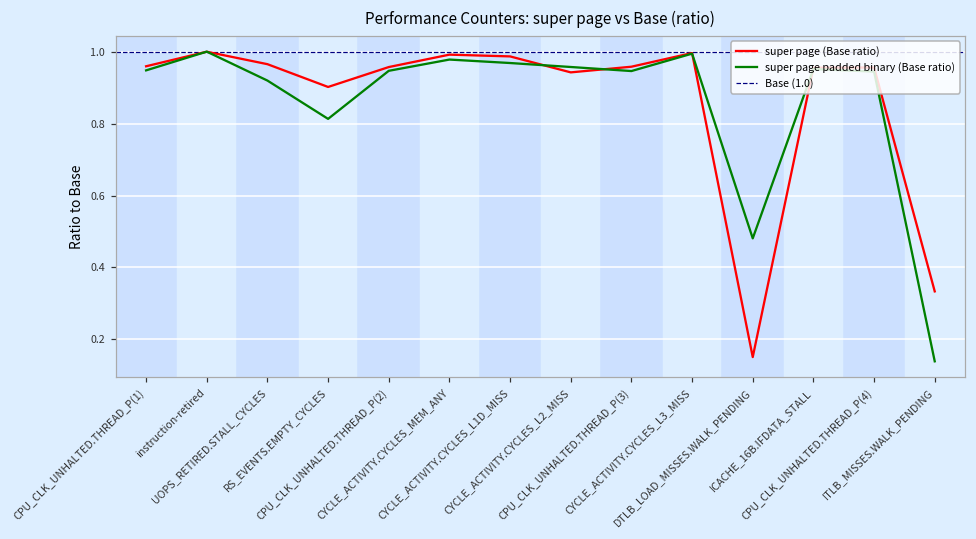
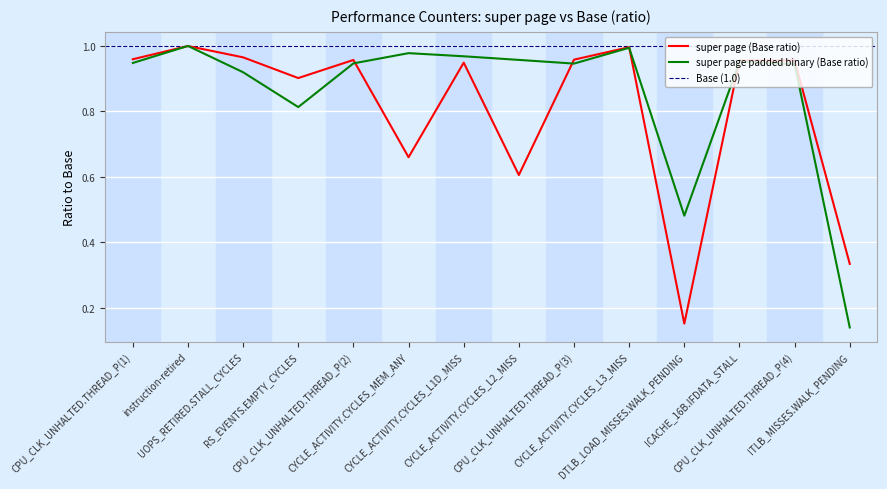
  {
    "super page (Base ratio)": {
      "CPU_CLK_UNHALTED.THREAD_P(1)": 0.96,
      "UOPS_RETIRED.STALL_CYCLES": 0.97,
      "RS_EVENTS.EMPTY_CYCLES": 0.90,
      "CPU_CLK_UNHALTED.THREAD_P(2)": 0.96,
-     "CYCLE_ACTIVITY.CYCLES_MEM_ANY": 0.99,
-     "CYCLE_ACTIVITY.CYCLES_L1D_MISS": 0.99,
-     "CYCLE_ACTIVITY.CYCLES_L2_MISS": 0.94,
+     "CYCLE_ACTIVITY.CYCLES_MEM_ANY": 0.66,
+     "CYCLE_ACTIVITY.CYCLES_L1D_MISS": 0.95,
+     "CYCLE_ACTIVITY.CYCLES_L2_MISS": 0.61,
      "CPU_CLK_UNHALTED.THREAD_P(3)": 0.96,
      "DTLB_LOAD_MISSES.WALK_PENDING": 0.15,
      "ITLB_MISSES.WALK_PENDING": 0.33
    },
    "super page padded binary (Base ratio)": {
      "CPU_CLK_UNHALTED.THREAD_P(1)": 0.95,
      "UOPS_RETIRED.STALL_CYCLES": 0.92,
      "RS_EVENTS.EMPTY_CYCLES": 0.81,
      "CPU_CLK_UNHALTED.THREAD_P(2)": 0.95,
      "CYCLE_ACTIVITY.CYCLES_MEM_ANY": 0.98,
      "CYCLE_ACTIVITY.CYCLES_L1D_MISS": 0.97,
      "CYCLE_ACTIVITY.CYCLES_L2_MISS": 0.96,
      "CPU_CLK_UNHALTED.THREAD_P(3)": 0.95,
      "DTLB_LOAD_MISSES.WALK_PENDING": 0.48,
      "ITLB_MISSES.WALK_PENDING": 0.14
    }
  }
